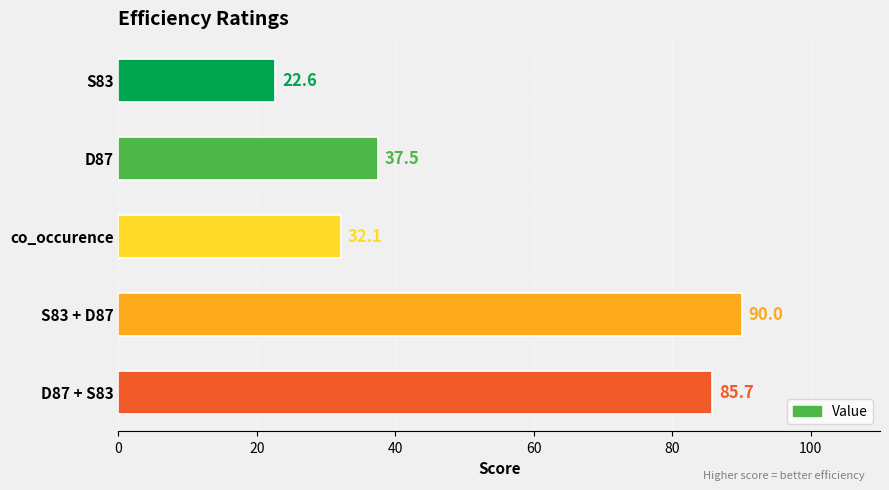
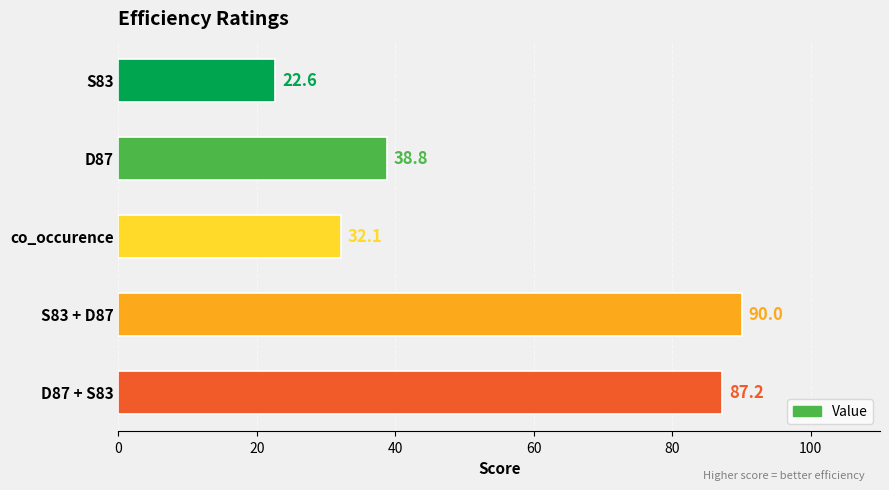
  {
    "S83": 22.6,
-   "D87": 37.5,
+   "D87": 38.8,
    "co_occurence": 32.1,
    "S83 + D87": 90.0,
-   "D87 + S83": 85.7
+   "D87 + S83": 87.2
  }
